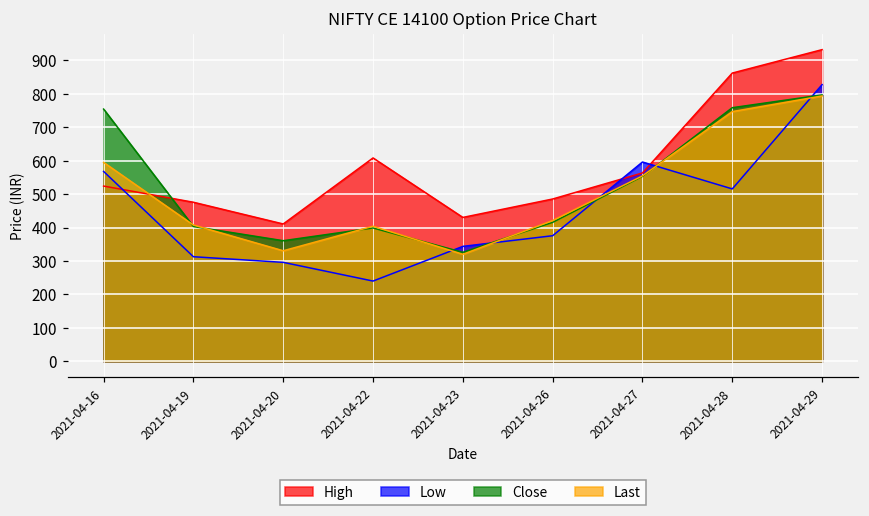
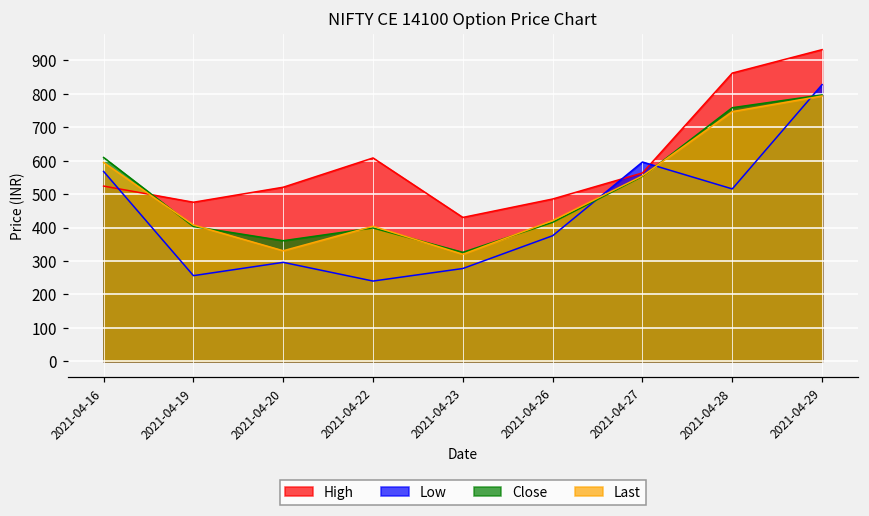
  {
    "High": {
      "2021-04-16": 520,
      "2021-04-19": 480,
-     "2021-04-20": 410,
+     "2021-04-20": 520,
      "2021-04-22": 610,
      "2021-04-23": 430,
      "2021-04-26": 490,
      "2021-04-27": 560,
      "2021-04-28": 860,
      "2021-04-29": 930
    },
    "Low": {
      "2021-04-16": 570,
-     "2021-04-19": 310,
+     "2021-04-19": 260,
      "2021-04-20": 300,
      "2021-04-22": 240,
-     "2021-04-23": 340,
+     "2021-04-23": 280,
      "2021-04-26": 380,
      "2021-04-27": 600,
      "2021-04-28": 520,
      "2021-04-29": 830
    },
    "Close": {
-     "2021-04-16": 750,
+     "2021-04-16": 610,
      "2021-04-20": 360,
      "2021-04-28": 760
    },
    "Last": {
      "2021-04-16": 590,
      "2021-04-20": 330,
      "2021-04-28": 750
    }
  }
